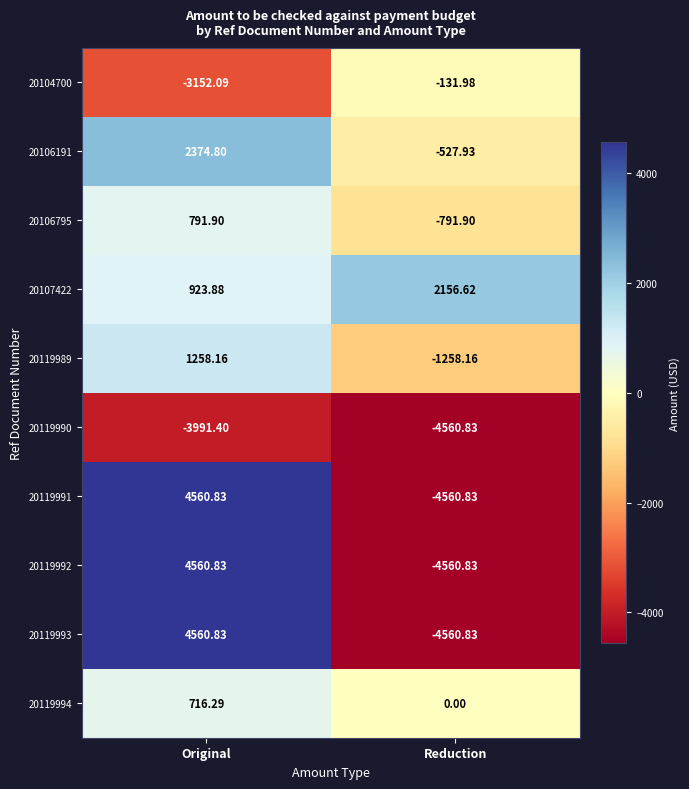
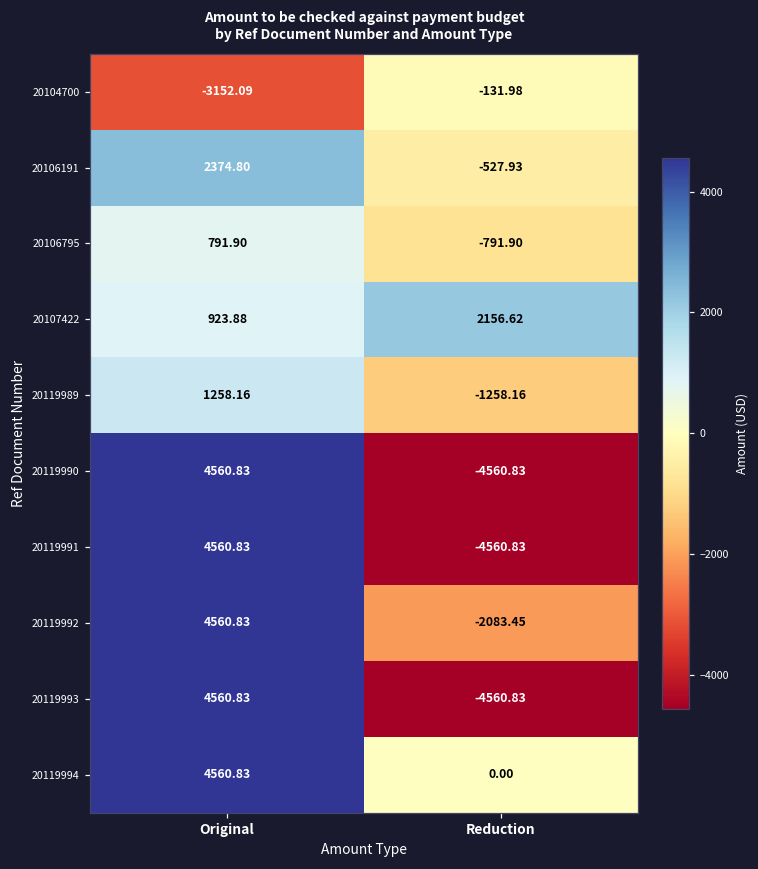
  {
    "20104700": {
      "Original": -3152.09,
      "Reduction": -131.98
    },
    "20106191": {
      "Original": 2374.80,
      "Reduction": -527.93
    },
    "20106795": {
      "Original": 791.90,
      "Reduction": -791.90
    },
    "20107422": {
      "Original": 923.88,
      "Reduction": 2156.62
    },
    "20119989": {
      "Original": 1258.16,
      "Reduction": -1258.16
    },
    "20119990": {
-     "Original": -3991.40,
+     "Original": 4560.83,
      "Reduction": -4560.83
    },
    "20119991": {
      "Original": 4560.83,
      "Reduction": -4560.83
    },
    "20119992": {
      "Original": 4560.83,
-     "Reduction": -4560.83
+     "Reduction": -2083.45
    },
    "20119993": {
      "Original": 4560.83,
      "Reduction": -4560.83
    },
    "20119994": {
-     "Original": 716.29,
+     "Original": 4560.83,
      "Reduction": 0.00
    }
  }
